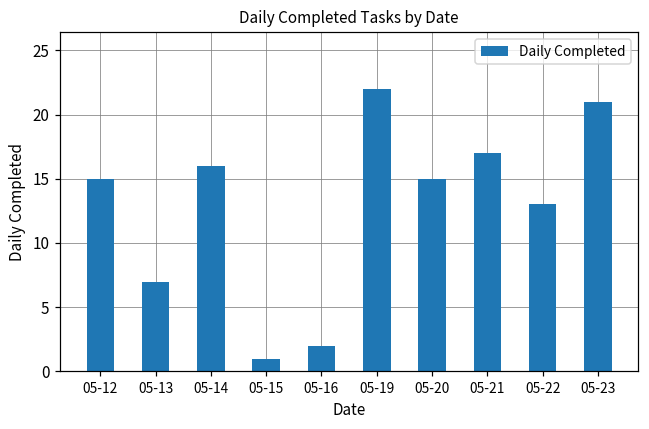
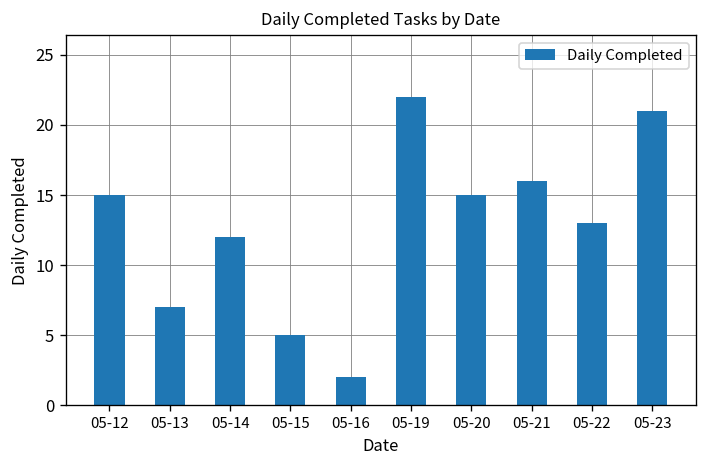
  {
    "05-12": 15,
    "05-13": 7,
-   "05-14": 16,
-   "05-15": 1,
+   "05-14": 12,
+   "05-15": 5,
    "05-16": 2,
    "05-19": 22,
    "05-20": 15,
-   "05-21": 17,
+   "05-21": 16,
    "05-22": 13,
    "05-23": 21
  }
